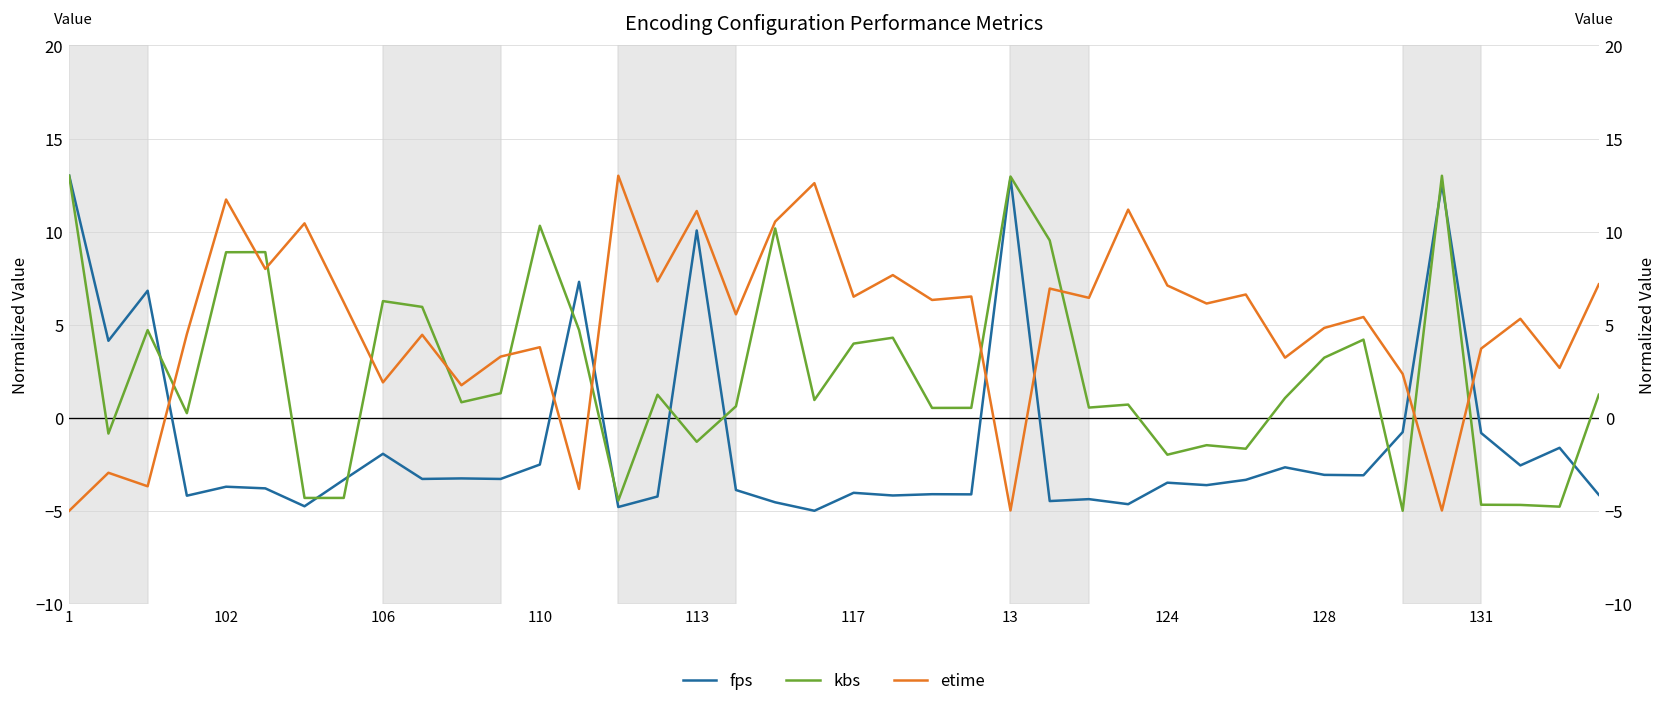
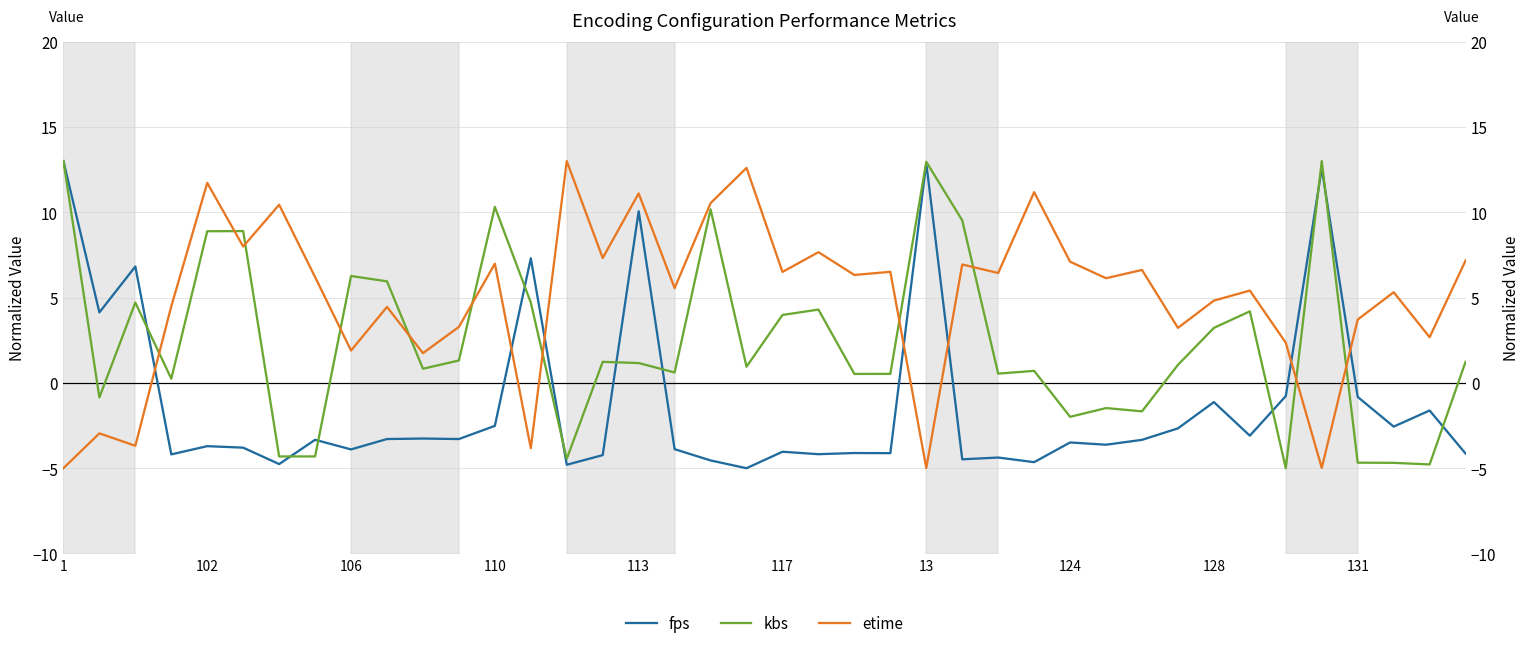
  {
    "fps": {
      "102": -3.7,
-     "106": -1.9,
+     "106": -3.9,
      "110": -2.5,
      "113": 10.1,
      "117": -4.0,
      "124": -3.5,
-     "128": -3.1,
+     "128": -1.1,
      "131": -0.8
    },
    "kbs": {
      "102": 8.9,
      "106": 6.3,
      "110": 10.3,
-     "113": -1.3,
+     "113": 1.2,
      "117": 4.0,
      "124": -2.0,
      "128": 3.2,
      "131": -4.7
    },
    "etime": {
      "102": 11.7,
      "106": 1.9,
-     "110": 3.8,
+     "110": 7.0,
      "113": 11.1,
      "117": 6.5,
      "124": 7.1,
      "128": 4.8,
      "131": 3.7
    }
  }
